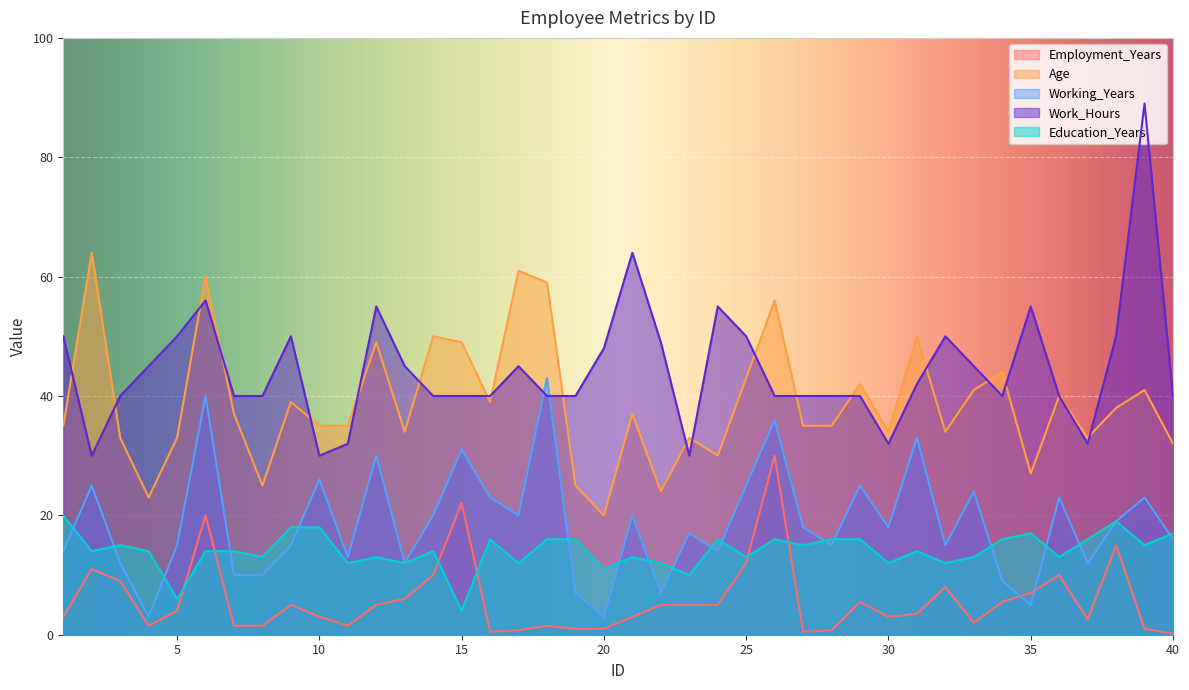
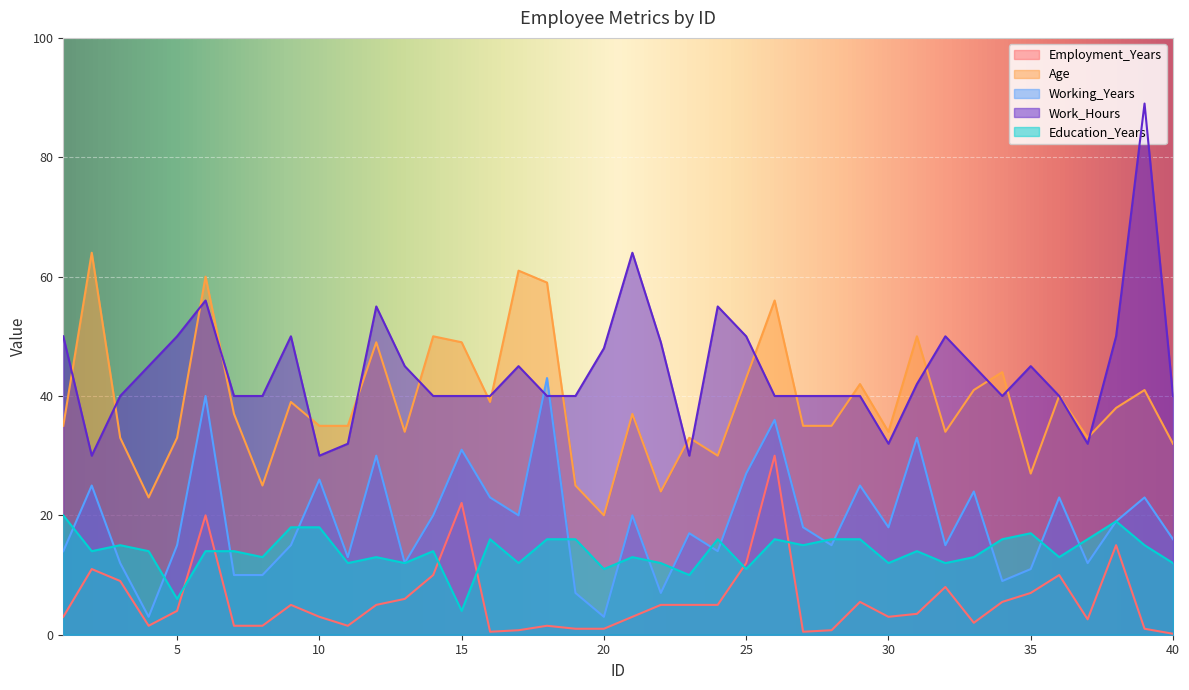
  {
    "Working_Years": {
      "5": 15,
      "10": 26,
      "15": 31,
      "20": 3,
-     "25": 25,
+     "25": 27,
      "30": 18,
-     "35": 5,
+     "35": 11,
      "40": 16
    },
    "Work_Hours": {
      "5": 50,
      "10": 30,
      "15": 40,
      "20": 48,
      "25": 50,
      "30": 32,
-     "35": 55,
+     "35": 45,
      "40": 40
    },
    "Education_Years": {
      "5": 6,
      "10": 18,
      "15": 4,
      "20": 11,
-     "25": 13,
+     "25": 11,
      "30": 12,
      "35": 17,
-     "40": 17
+     "40": 12
    }
  }
